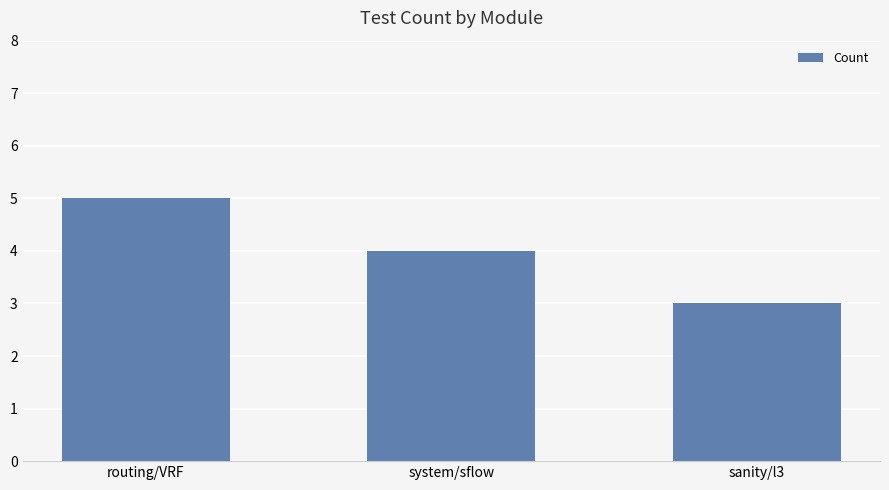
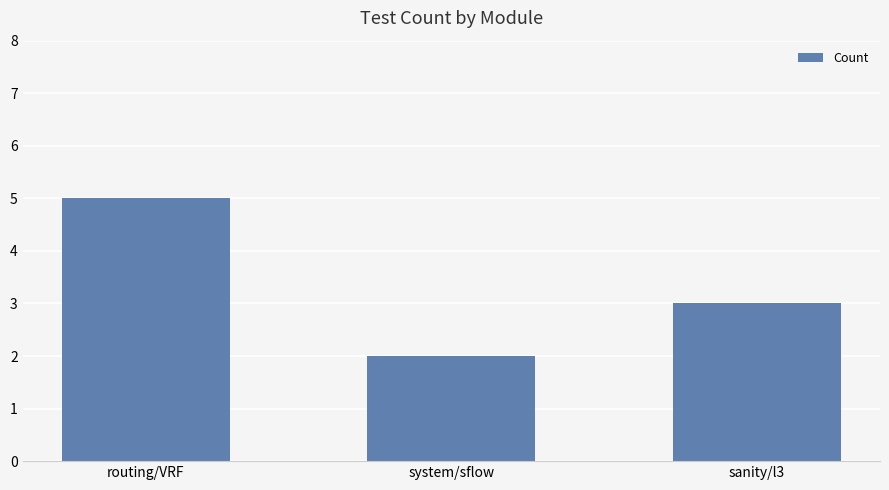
  {
    "routing/VRF": 5,
-   "system/sflow": 4,
+   "system/sflow": 2,
    "sanity/l3": 3
  }
